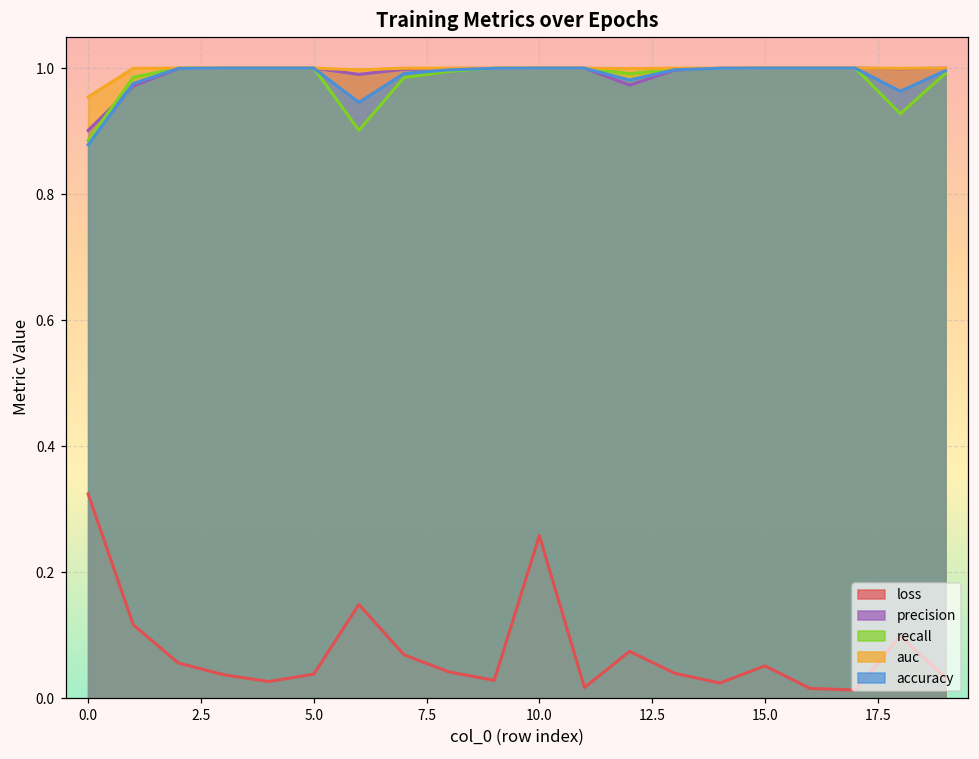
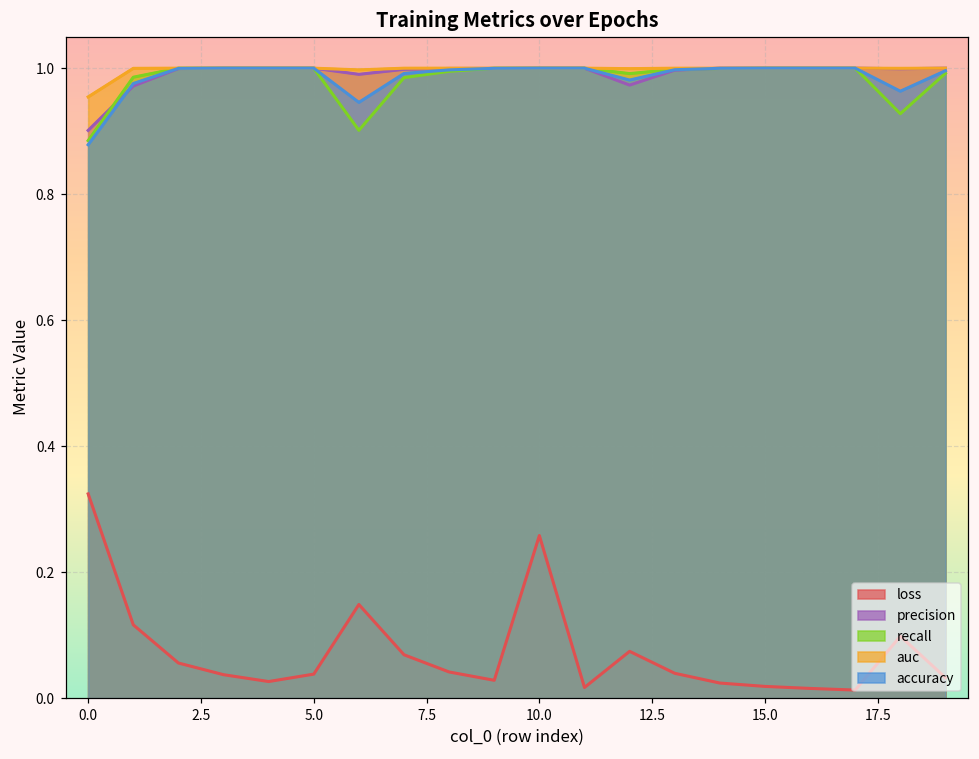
  {
    "loss": {
      "0.0": 0.32,
      "5.0": 0.04,
      "10.0": 0.26,
-     "15.0": 0.05
+     "15.0": 0.02
    },
    "precision": {
      "0.0": 0.90
    },
    "recall": {
      "0.0": 0.88
    },
    "auc": {
      "0.0": 0.95
    },
    "accuracy": {
      "0.0": 0.88
    }
  }
